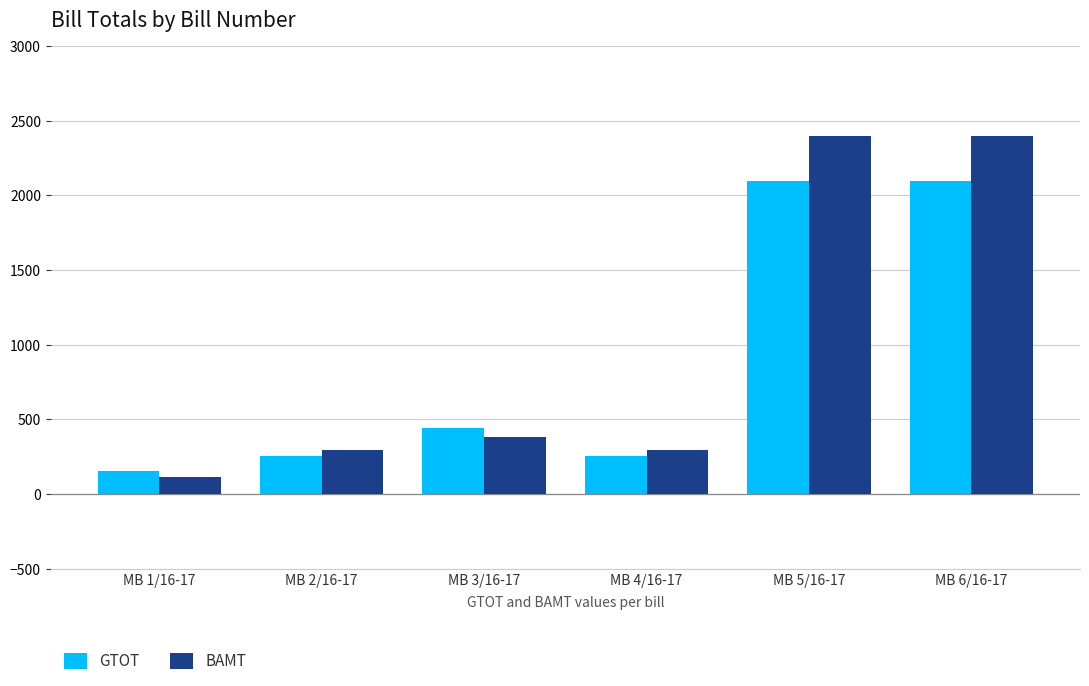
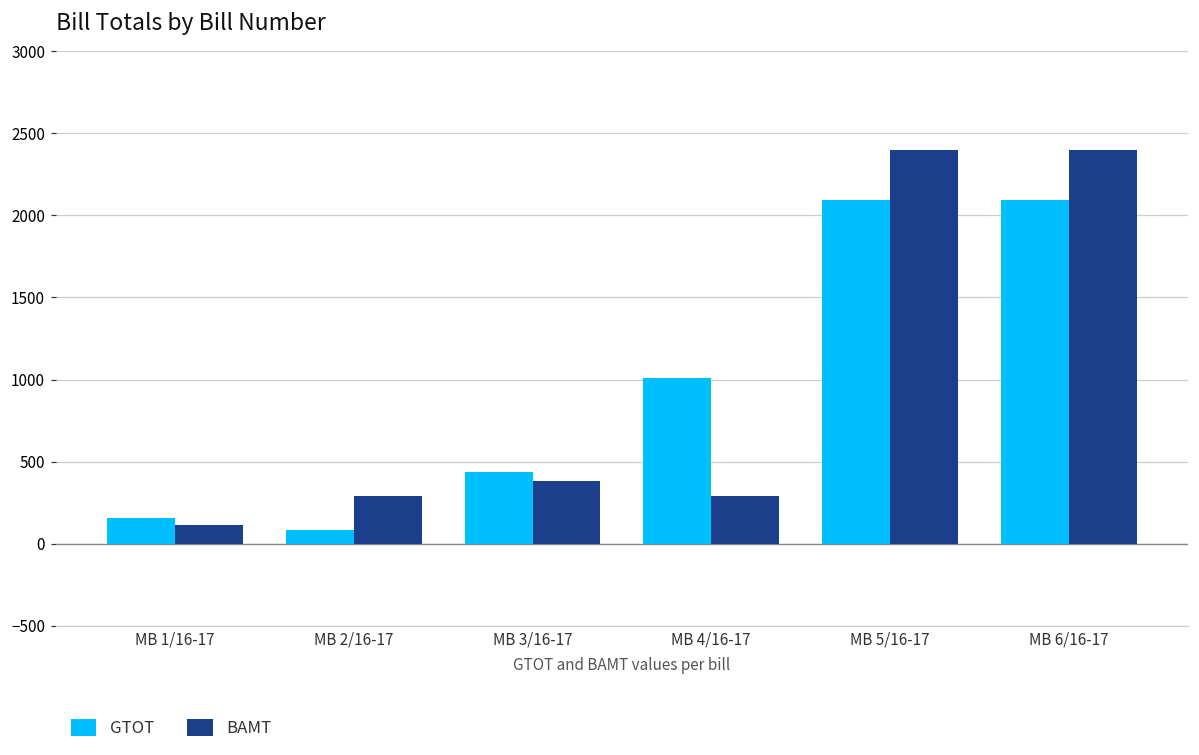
  {
    "GTOT": {
      "MB 1/16-17": 160,
-     "MB 2/16-17": 260,
+     "MB 2/16-17": 80,
      "MB 3/16-17": 440,
-     "MB 4/16-17": 260,
+     "MB 4/16-17": 1010,
      "MB 5/16-17": 2100,
      "MB 6/16-17": 2100
    },
    "BAMT": {
      "MB 1/16-17": 110,
      "MB 2/16-17": 290,
      "MB 3/16-17": 380,
      "MB 4/16-17": 290,
      "MB 5/16-17": 2400,
      "MB 6/16-17": 2400
    }
  }
